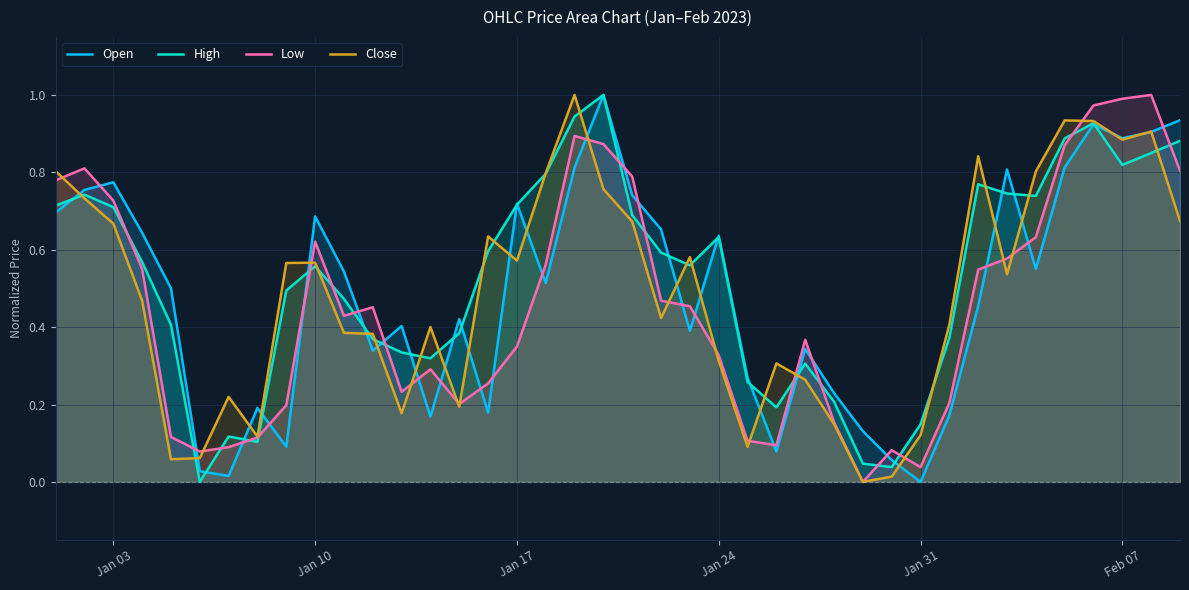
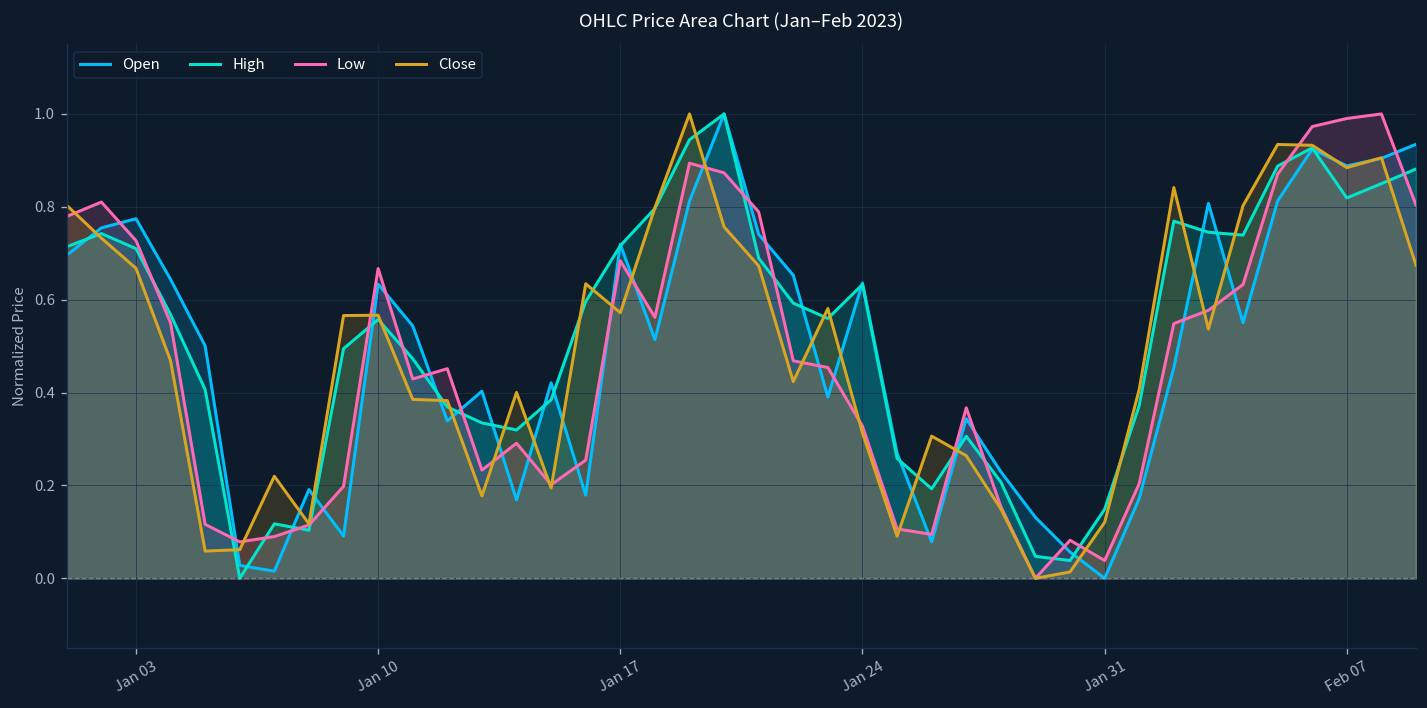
  {
    "Open": {
      "Jan 03": 0.77,
-     "Jan 10": 0.69,
+     "Jan 10": 0.63,
      "Jan 31": 0.00
    },
    "High": {
      "Jan 03": 0.71,
      "Jan 10": 0.56,
      "Jan 31": 0.15,
      "Feb 07": 0.82
    },
    "Low": {
      "Jan 03": 0.73,
-     "Jan 10": 0.62,
-     "Jan 17": 0.35,
+     "Jan 10": 0.67,
+     "Jan 17": 0.68,
      "Jan 24": 0.33,
      "Jan 31": 0.04,
      "Feb 07": 0.99
    },
    "Close": {
      "Jan 03": 0.67,
      "Jan 10": 0.57,
      "Jan 17": 0.57,
      "Jan 24": 0.31,
      "Jan 31": 0.12
    }
  }
